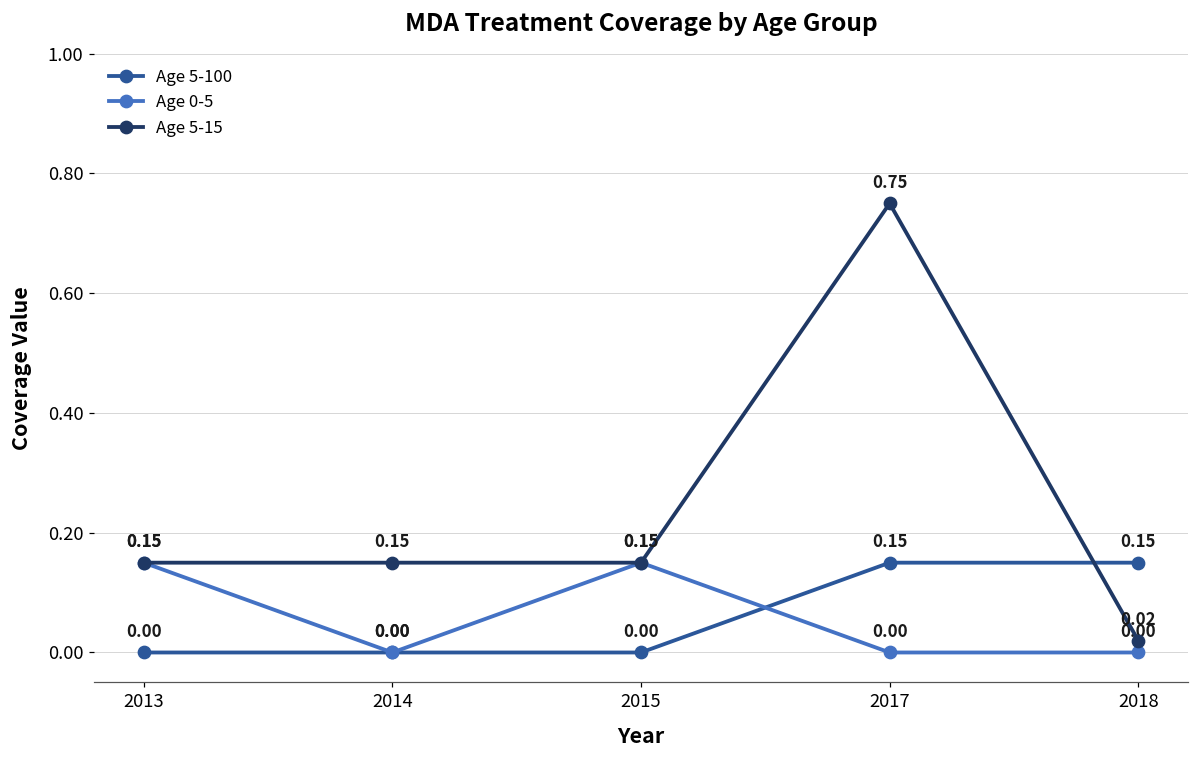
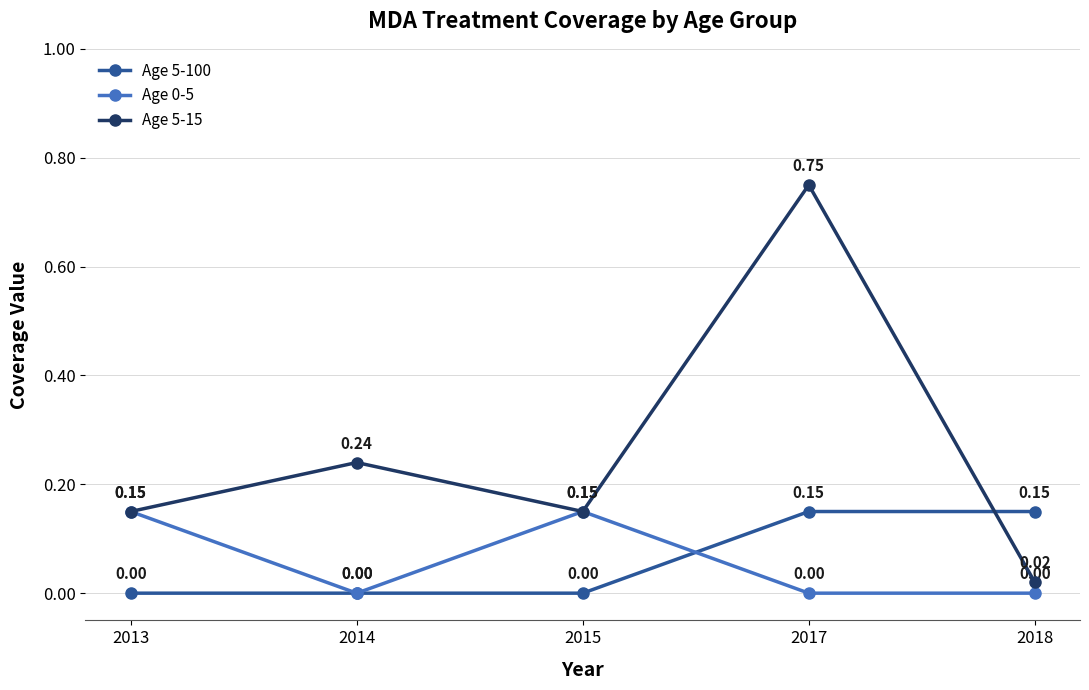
  {
    "Age 5-15": {
-     "2014": 0.15,
+     "2014": 0.24,
      "2017": 0.75
    }
  }
